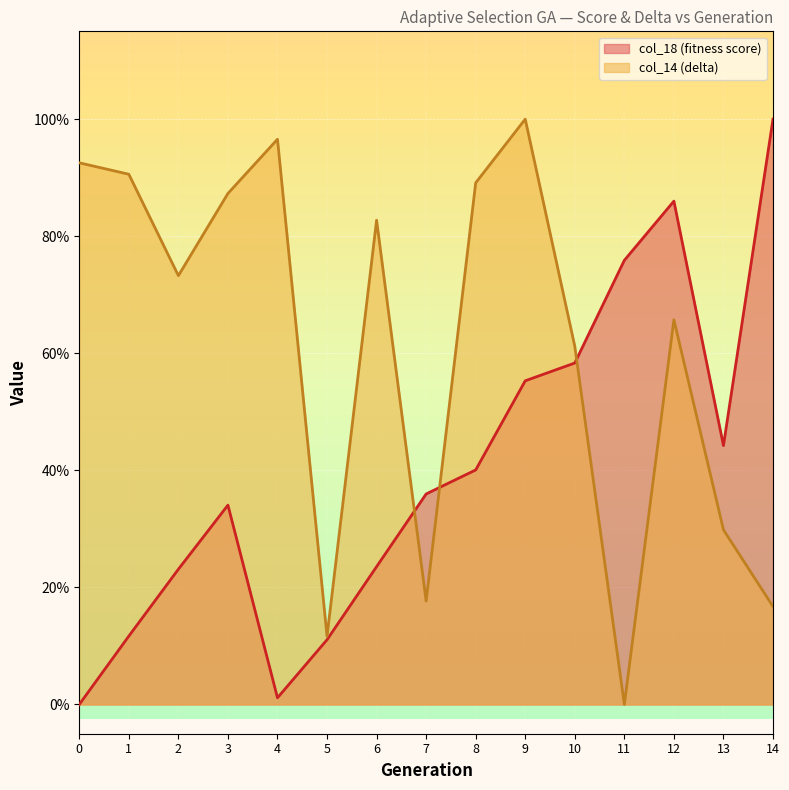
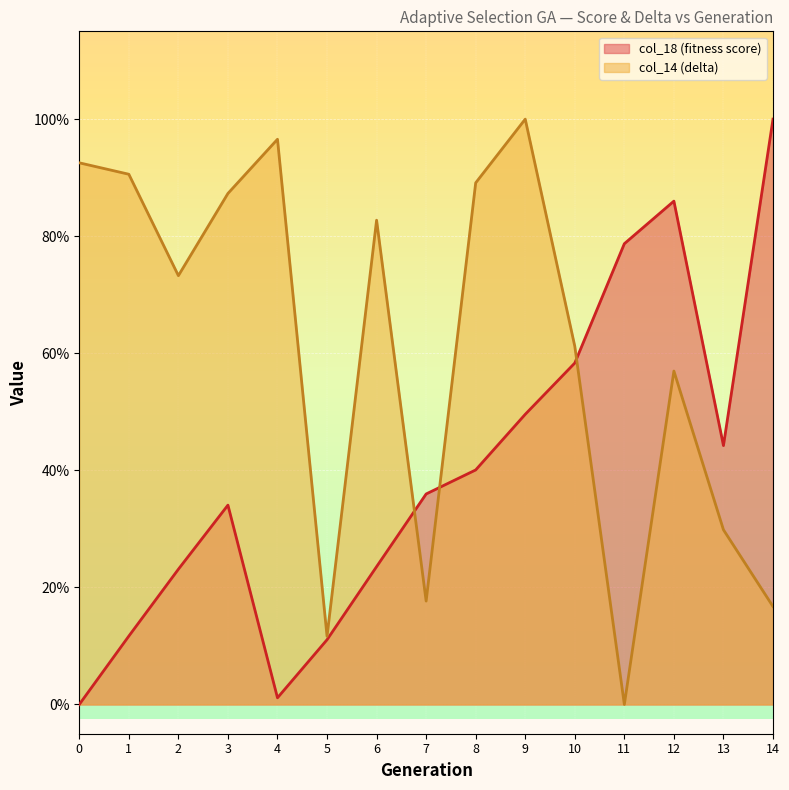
  {
    "col_18 (fitness score)": {
      "0": "0%",
      "1": "12%",
      "2": "23%",
      "3": "34%",
      "4": "1%",
      "5": "11%",
      "6": "24%",
      "7": "36%",
      "8": "40%",
-     "9": "55%",
+     "9": "50%",
      "10": "58%",
-     "11": "76%",
+     "11": "79%",
      "12": "86%",
      "13": "44%",
      "14": "100%"
    },
    "col_14 (delta)": {
      "0": "93%",
      "1": "91%",
      "2": "73%",
      "3": "87%",
      "4": "97%",
      "5": "12%",
      "6": "83%",
      "7": "18%",
      "8": "89%",
      "9": "100%",
      "10": "61%",
      "11": "0%",
-     "12": "66%",
+     "12": "57%",
      "13": "30%",
      "14": "17%"
    }
  }
